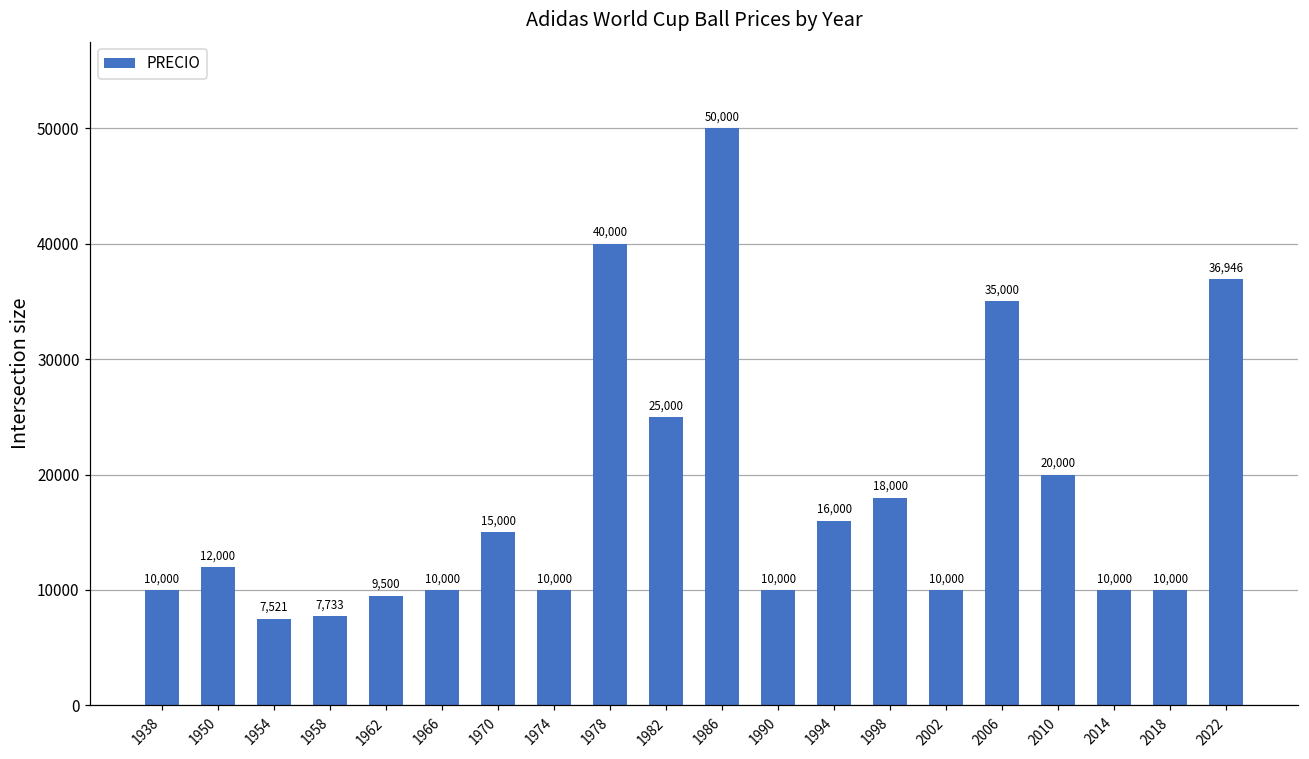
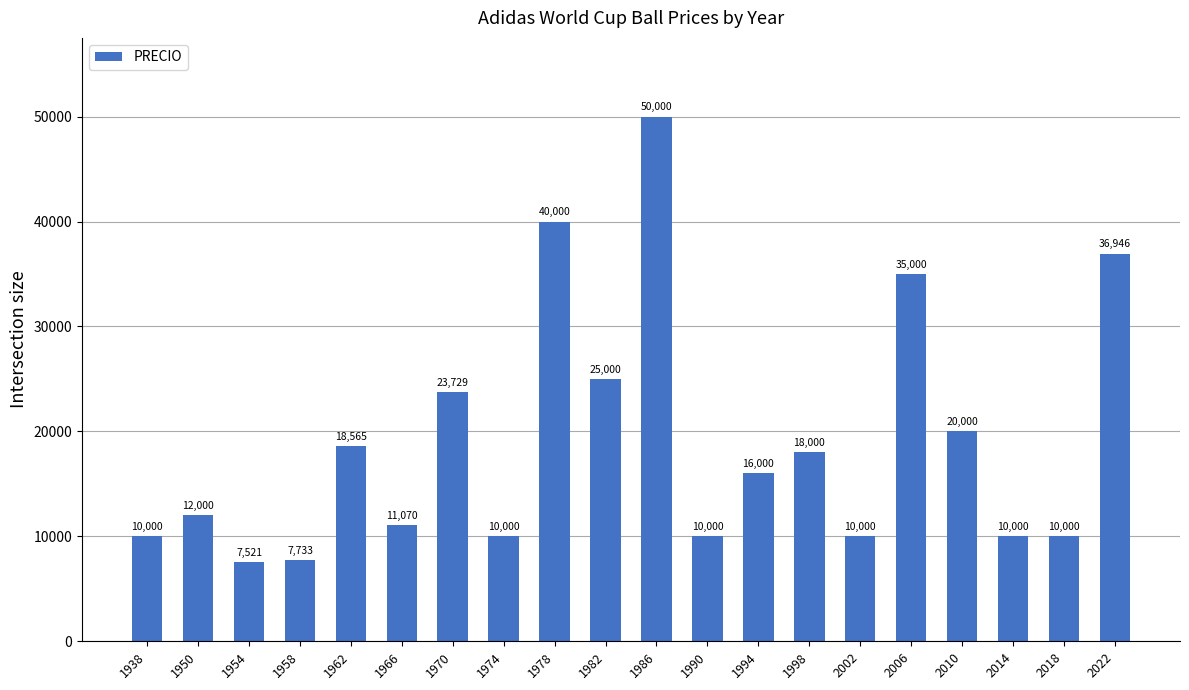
  {
    "1938": "10,000",
    "1950": "12,000",
    "1954": "7,521",
    "1958": "7,733",
-   "1962": "9,500",
-   "1966": "10,000",
-   "1970": "15,000",
+   "1962": "18,565",
+   "1966": "11,070",
+   "1970": "23,729",
    "1974": "10,000",
    "1978": "40,000",
    "1982": "25,000",
    "1986": "50,000",
    "1990": "10,000",
    "1994": "16,000",
    "1998": "18,000",
    "2002": "10,000",
    "2006": "35,000",
    "2010": "20,000",
    "2014": "10,000",
    "2018": "10,000",
    "2022": "36,946"
  }
